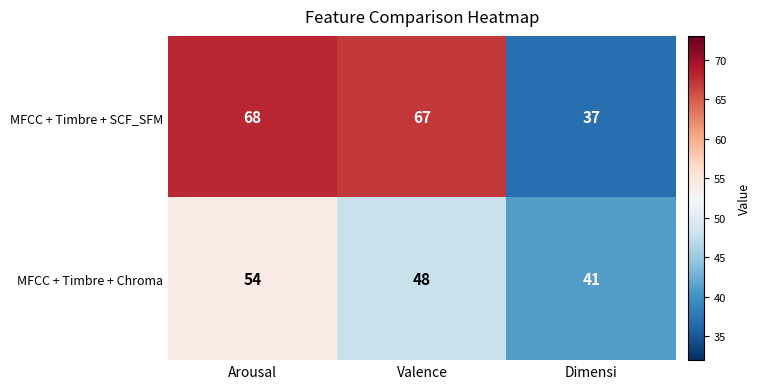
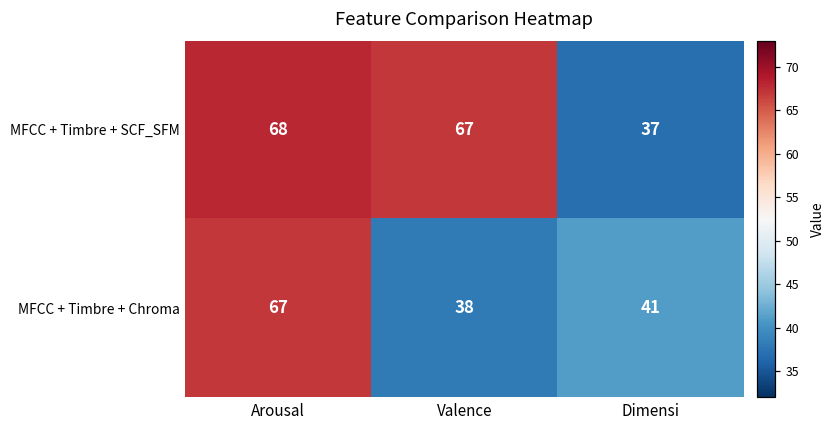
  {
    "MFCC + Timbre + SCF_SFM": {
      "Arousal": 68,
      "Valence": 67,
      "Dimensi": 37
    },
    "MFCC + Timbre + Chroma": {
-     "Arousal": 54,
-     "Valence": 48,
+     "Arousal": 67,
+     "Valence": 38,
      "Dimensi": 41
    }
  }
